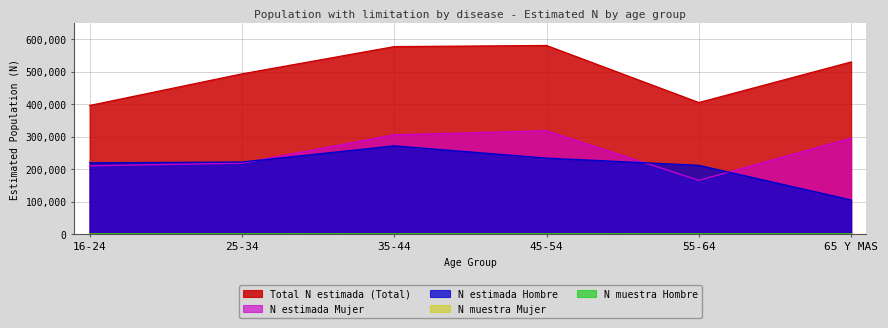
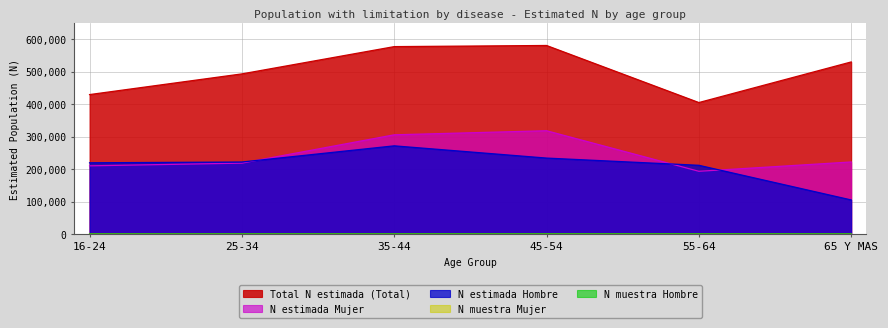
  {
    "Total N estimada (Total)": {
-     "16-24": "400,000",
+     "16-24": "430,000",
      "25-34": "490,000",
      "35-44": "580,000",
      "45-54": "580,000",
      "55-64": "400,000",
      "65 Y MAS": "530,000"
    },
    "N estimada Mujer": {
      "16-24": "210,000",
      "35-44": "310,000",
      "45-54": "320,000",
-     "55-64": "170,000",
-     "65 Y MAS": "300,000"
+     "55-64": "190,000",
+     "65 Y MAS": "220,000"
    },
    "N estimada Hombre": {
      "16-24": "220,000",
      "35-44": "270,000",
      "45-54": "230,000",
      "55-64": "210,000",
      "65 Y MAS": "100,000"
    },
    "N muestra Hombre": {
      "16-24": "0",
      "25-34": "0",
      "35-44": "0",
      "45-54": "0",
      "55-64": "0",
      "65 Y MAS": "0"
    }
  }
